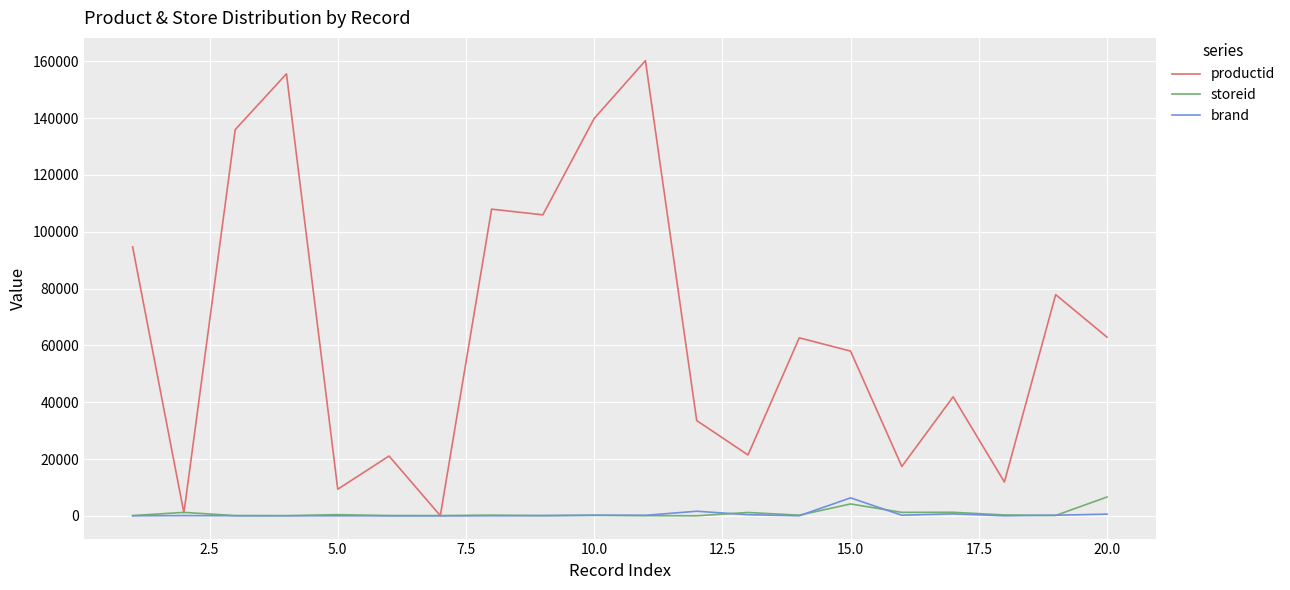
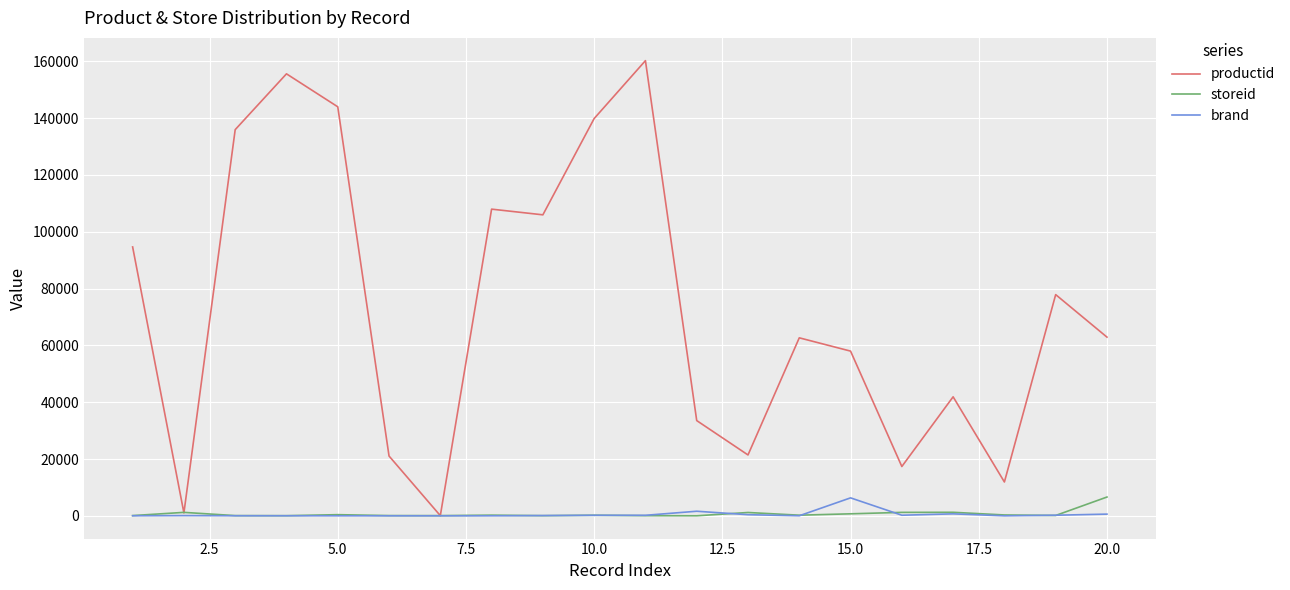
  {
    "productid": {
-     "5.0": 9000,
+     "5.0": 144000,
      "10.0": 140000,
      "15.0": 58000,
      "20.0": 63000
    },
    "storeid": {
-     "15.0": 4000,
+     "15.0": 1000,
      "20.0": 7000
    },
    "brand": {
      "15.0": 6000,
      "20.0": 1000
    }
  }
